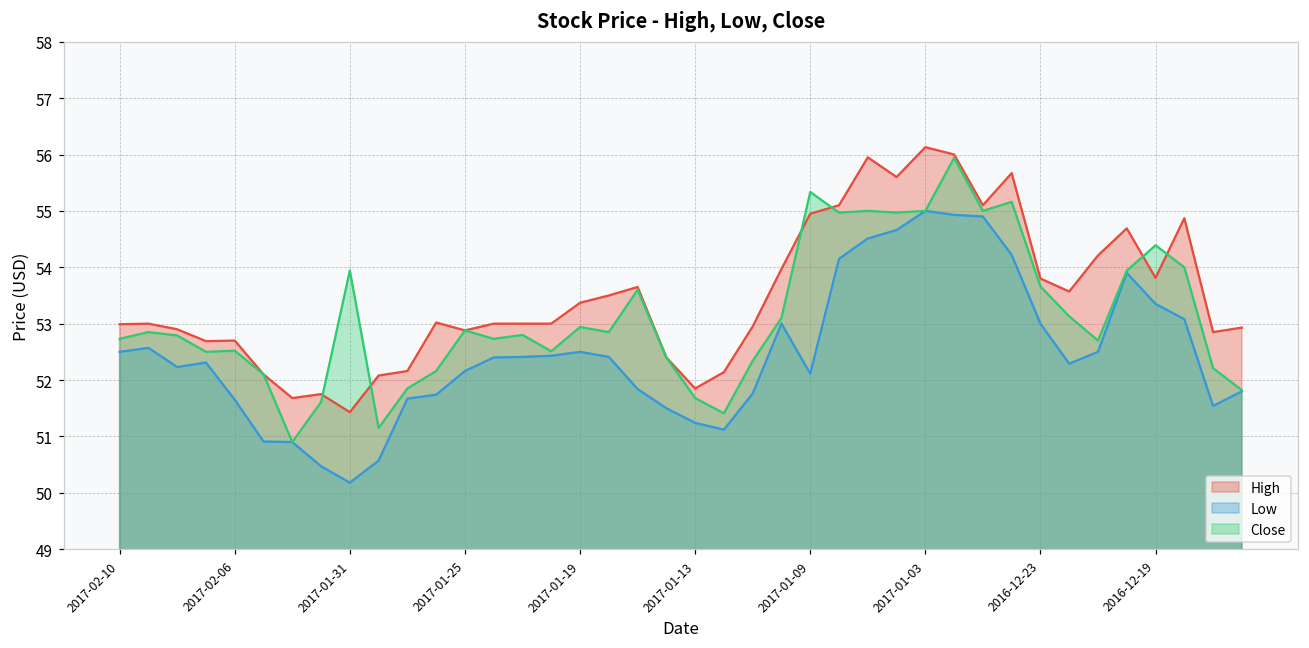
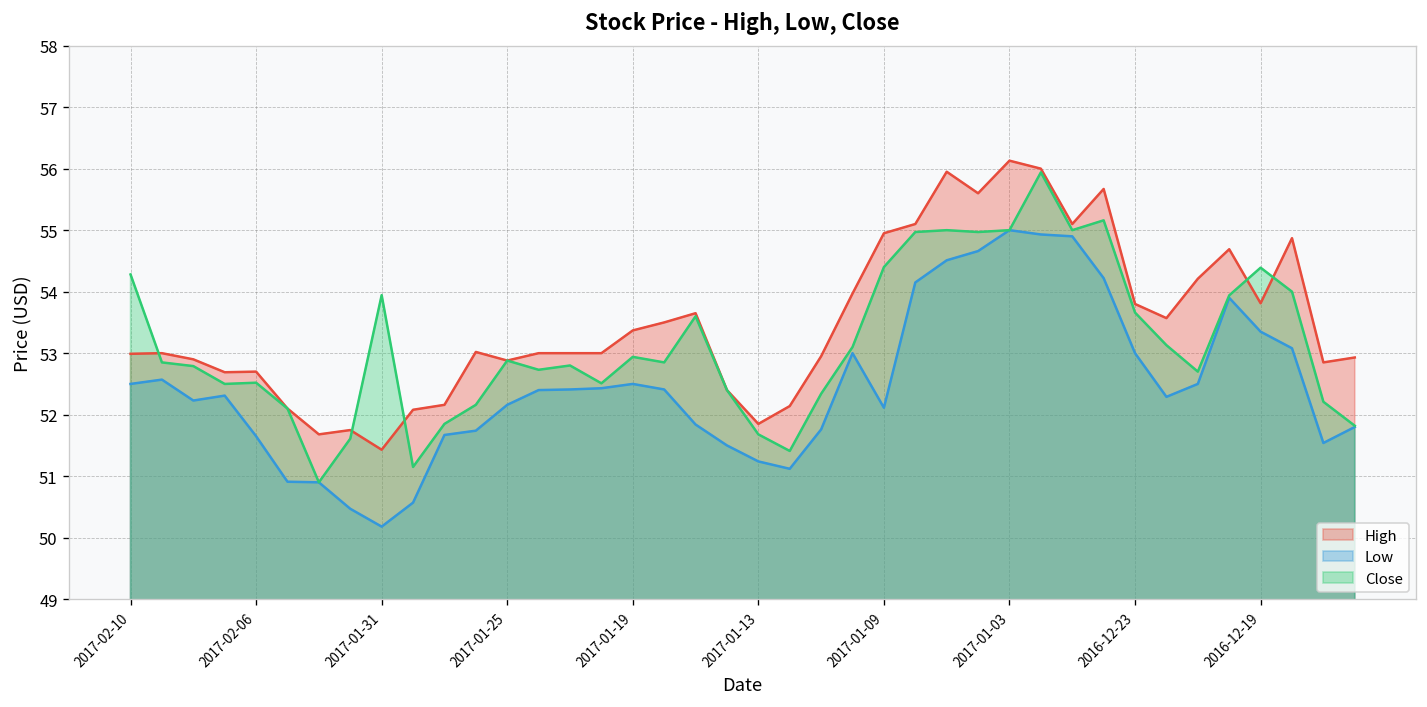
  {
    "High": {
      "2017-02-10": 53.0,
      "2017-02-06": 52.7,
      "2017-01-31": 51.4,
      "2017-01-19": 53.4,
      "2017-01-13": 51.8,
      "2017-01-09": 55.0,
      "2017-01-03": 56.1,
      "2016-12-23": 53.8,
      "2016-12-19": 53.8
    },
    "Low": {
      "2017-02-10": 52.5,
      "2017-02-06": 51.7,
      "2017-01-31": 50.2,
      "2017-01-25": 52.2,
      "2017-01-19": 52.5,
      "2017-01-13": 51.2,
      "2017-01-09": 52.1,
      "2016-12-23": 53.0,
      "2016-12-19": 53.3
    },
    "Close": {
-     "2017-02-10": 52.7,
+     "2017-02-10": 54.3,
      "2017-02-06": 52.5,
      "2017-01-31": 53.9,
      "2017-01-19": 52.9,
      "2017-01-13": 51.7,
-     "2017-01-09": 55.3,
+     "2017-01-09": 54.4,
      "2016-12-23": 53.7,
      "2016-12-19": 54.4
    }
  }
